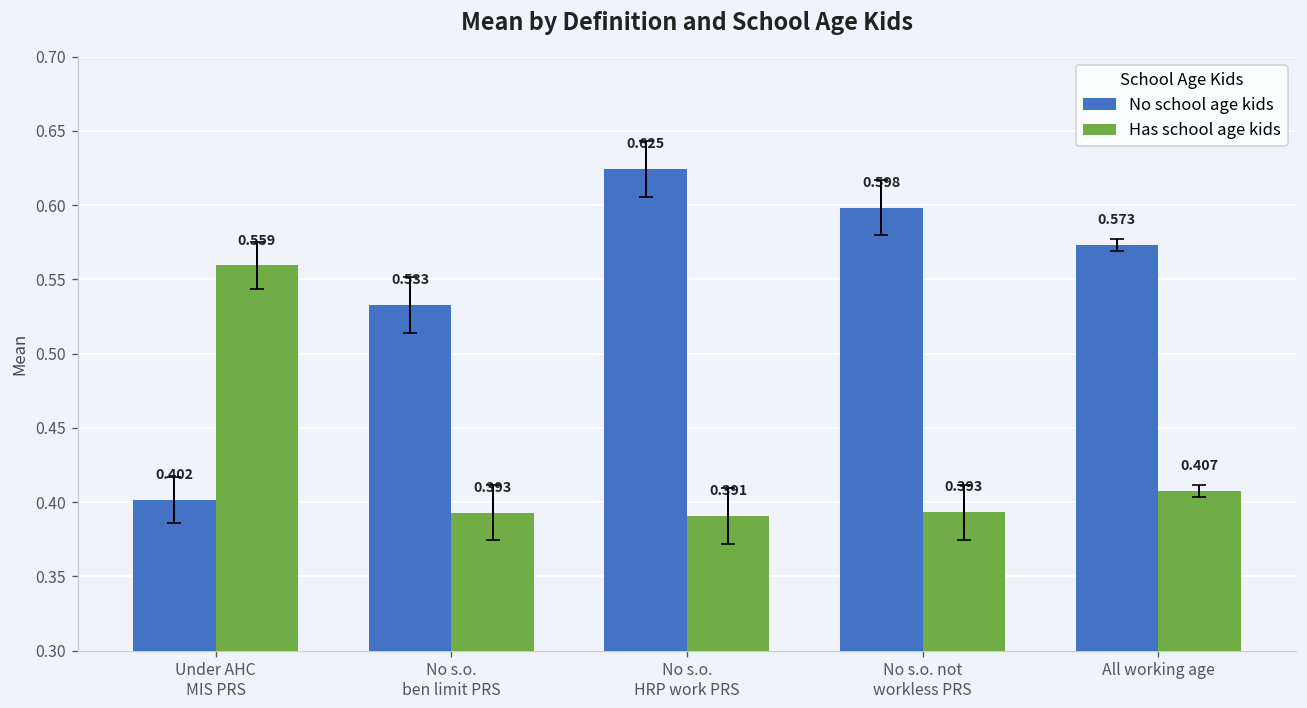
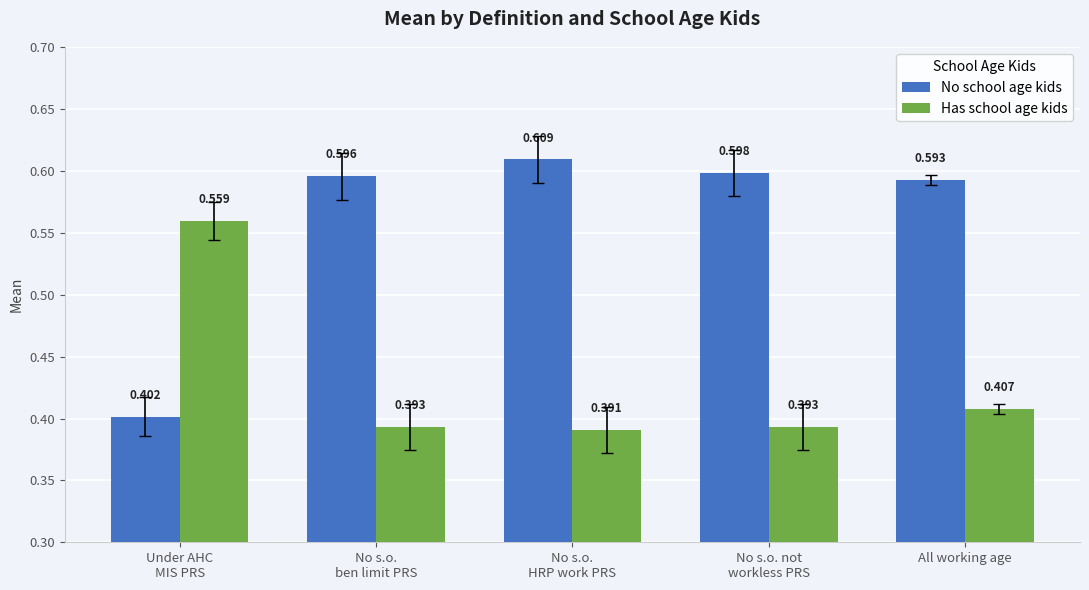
  {
    "No school age kids": {
-     "No s.o. ben limit PRS": 0.533,
-     "No s.o. HRP work PRS": 0.625,
-     "All working age": 0.573
+     "No s.o. ben limit PRS": 0.596,
+     "No s.o. HRP work PRS": 0.609,
+     "All working age": 0.593
    },
    "Has school age kids": {
      "All working age": 0.407
    }
  }
